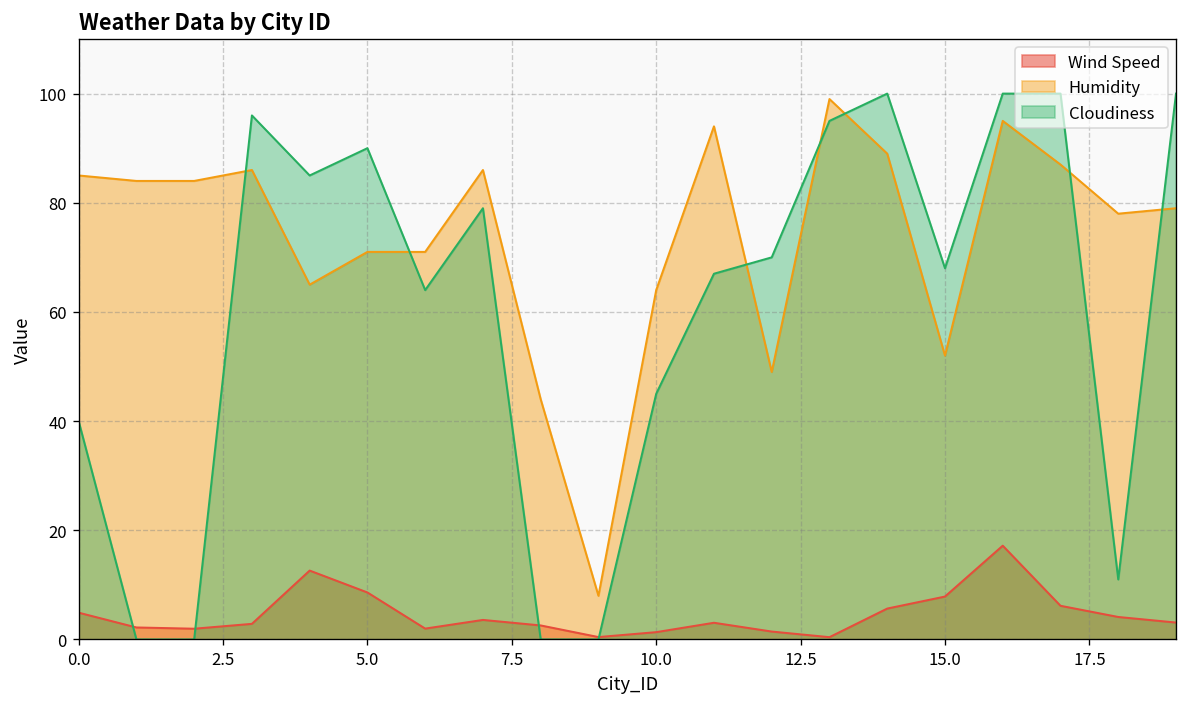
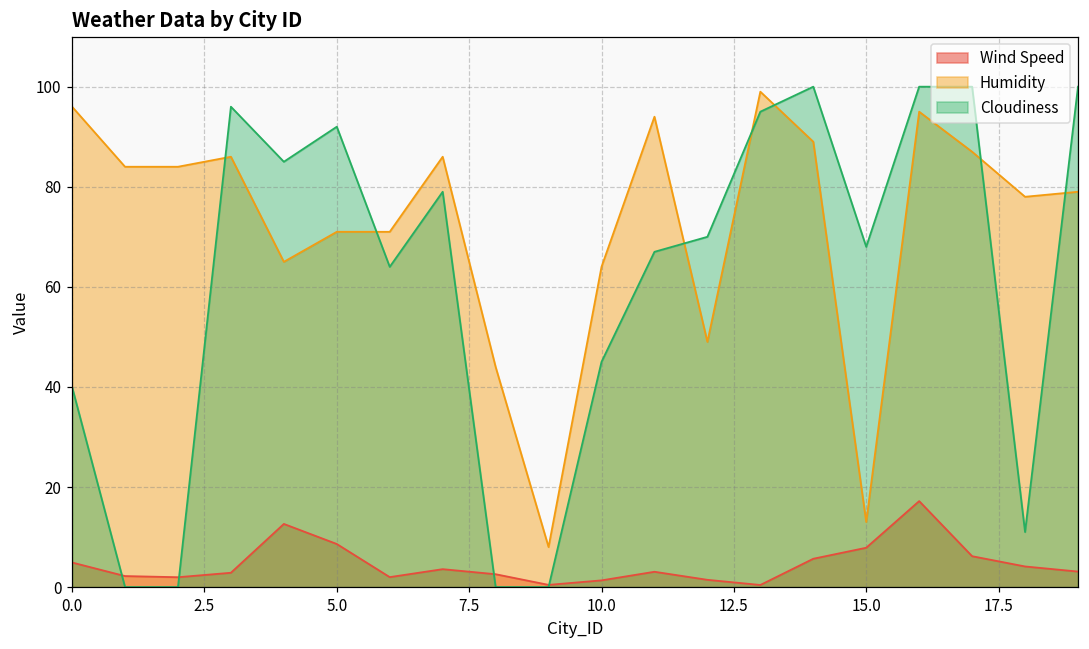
  {
    "Wind Speed": {
      "0.0": 5,
      "5.0": 9,
      "10.0": 1,
      "15.0": 8
    },
    "Humidity": {
-     "0.0": 85,
+     "0.0": 96,
      "5.0": 71,
      "10.0": 64,
-     "15.0": 52
+     "15.0": 13
    },
    "Cloudiness": {
      "0.0": 40,
-     "5.0": 90,
+     "5.0": 92,
      "10.0": 45,
      "15.0": 68
    }
  }
